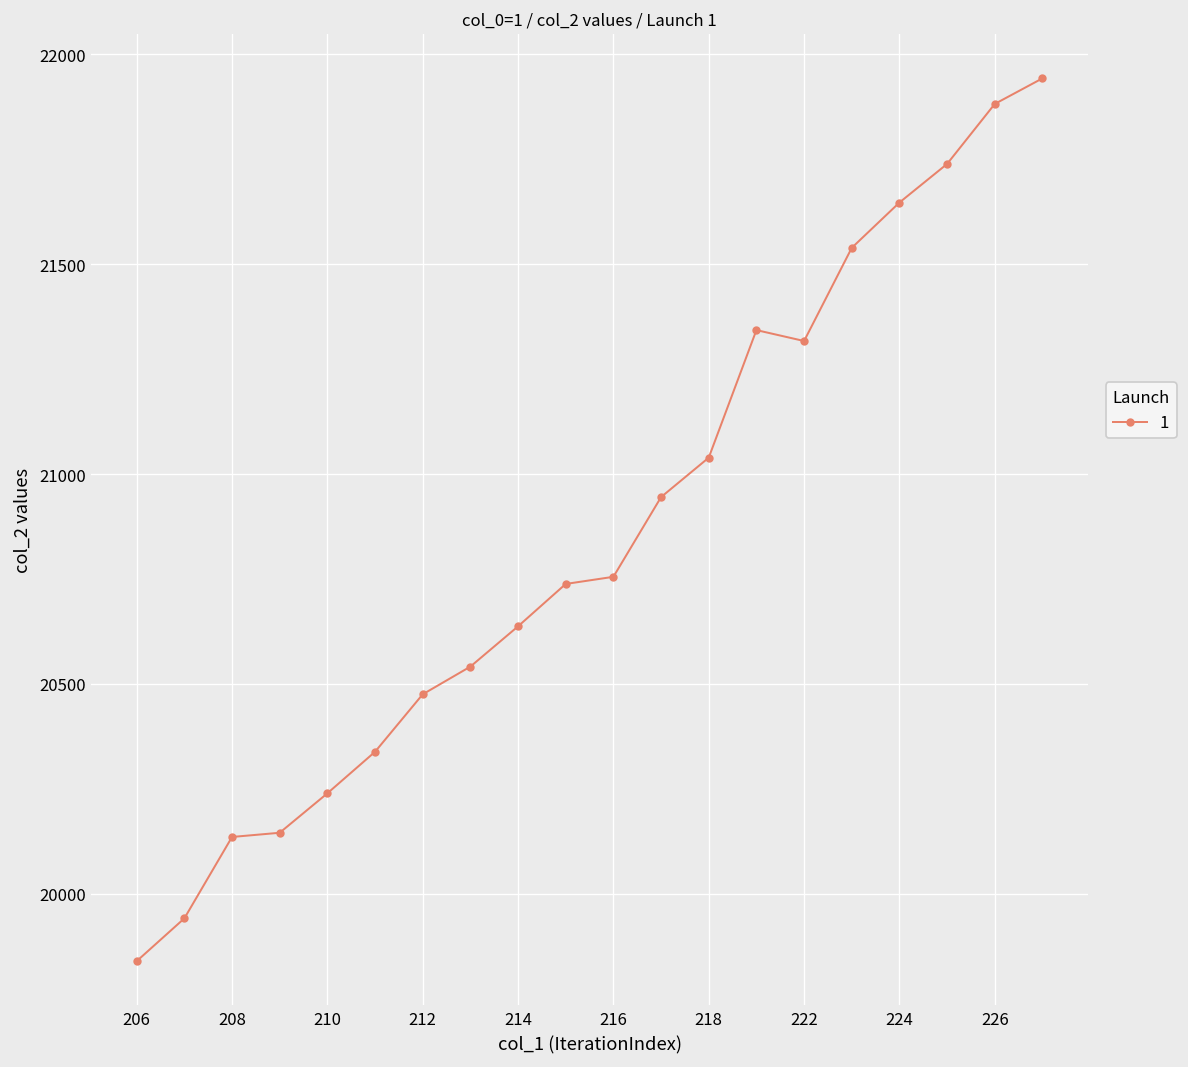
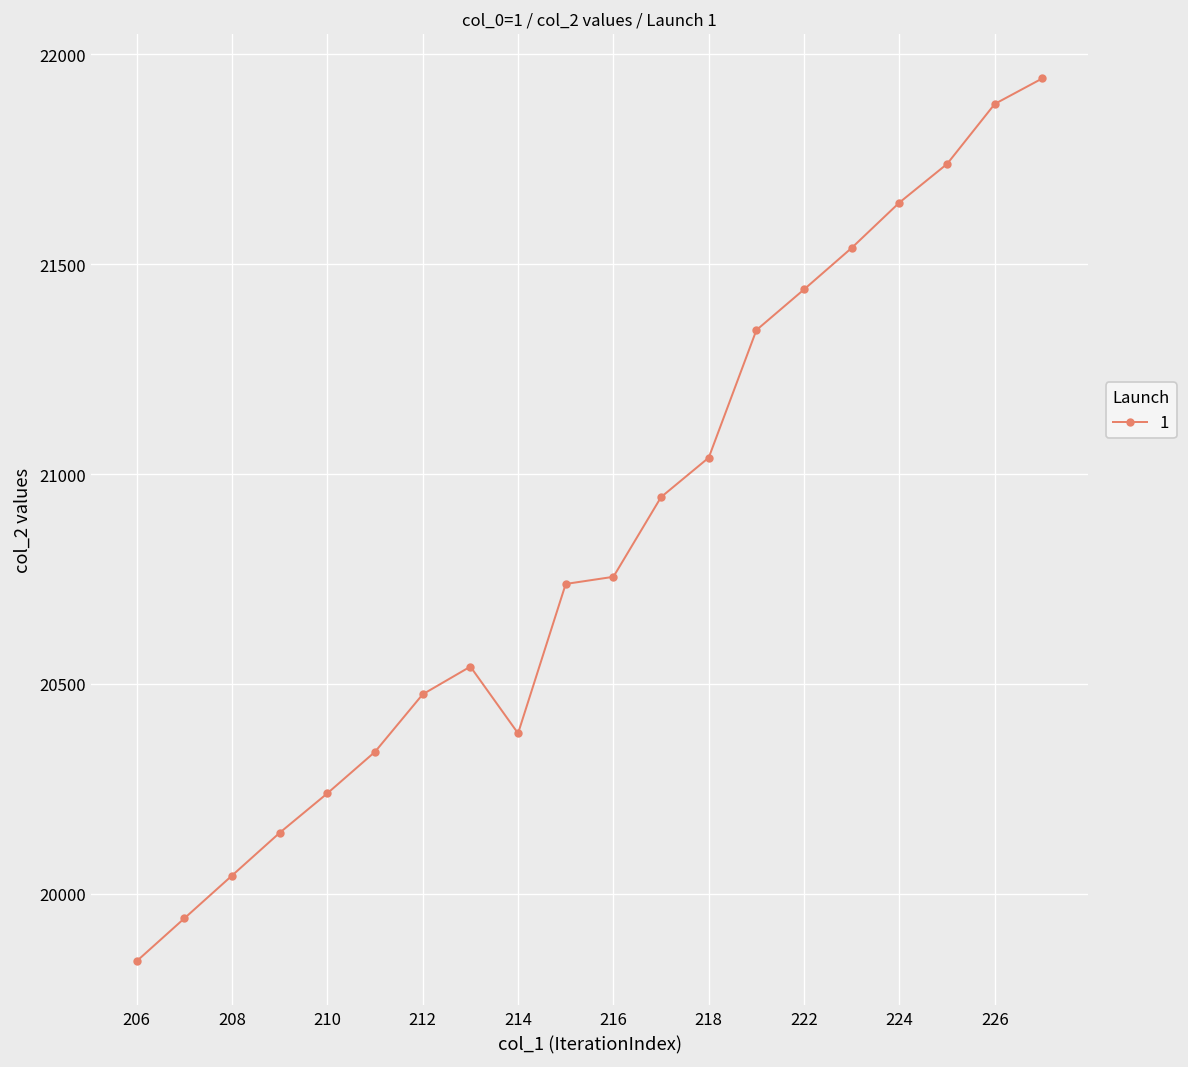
  {
    "206": 19840,
-   "208": 20140,
+   "208": 20040,
    "210": 20240,
    "212": 20480,
-   "214": 20640,
+   "214": 20380,
    "216": 20760,
    "218": 21040,
-   "222": 21320,
+   "222": 21440,
    "224": 21650,
    "226": 21880
  }
